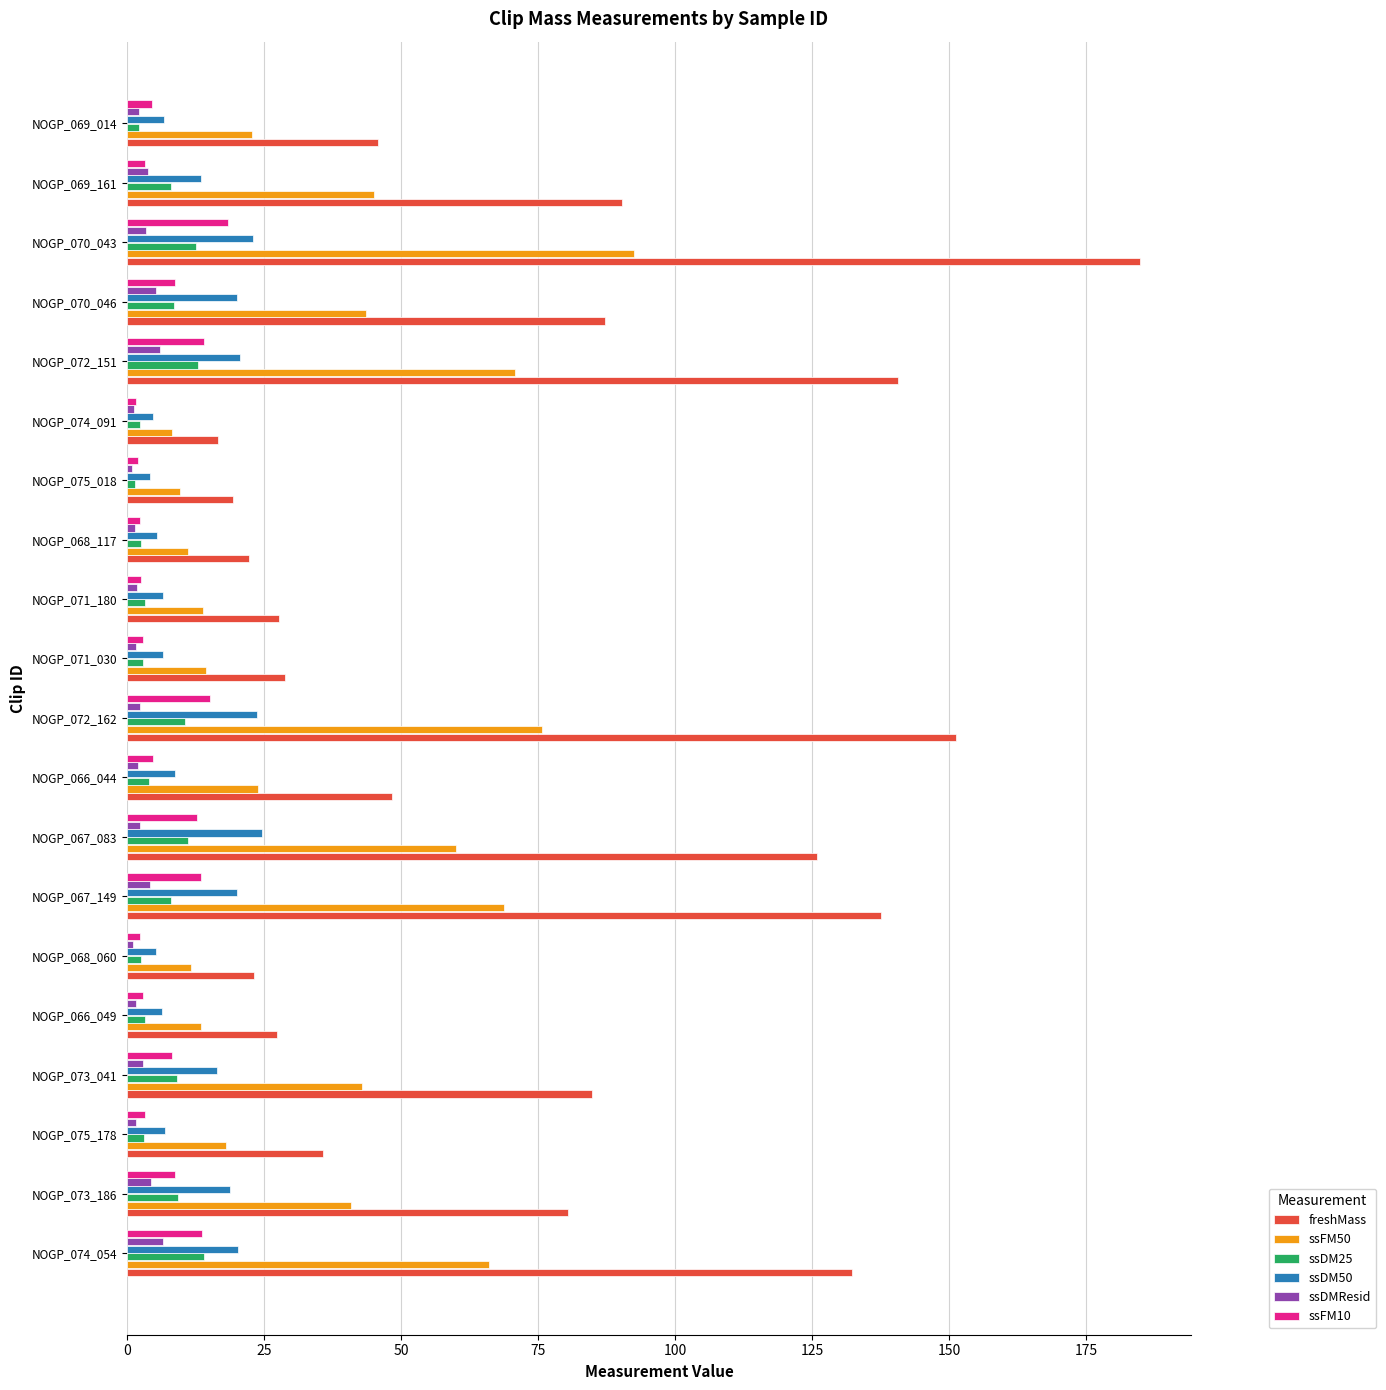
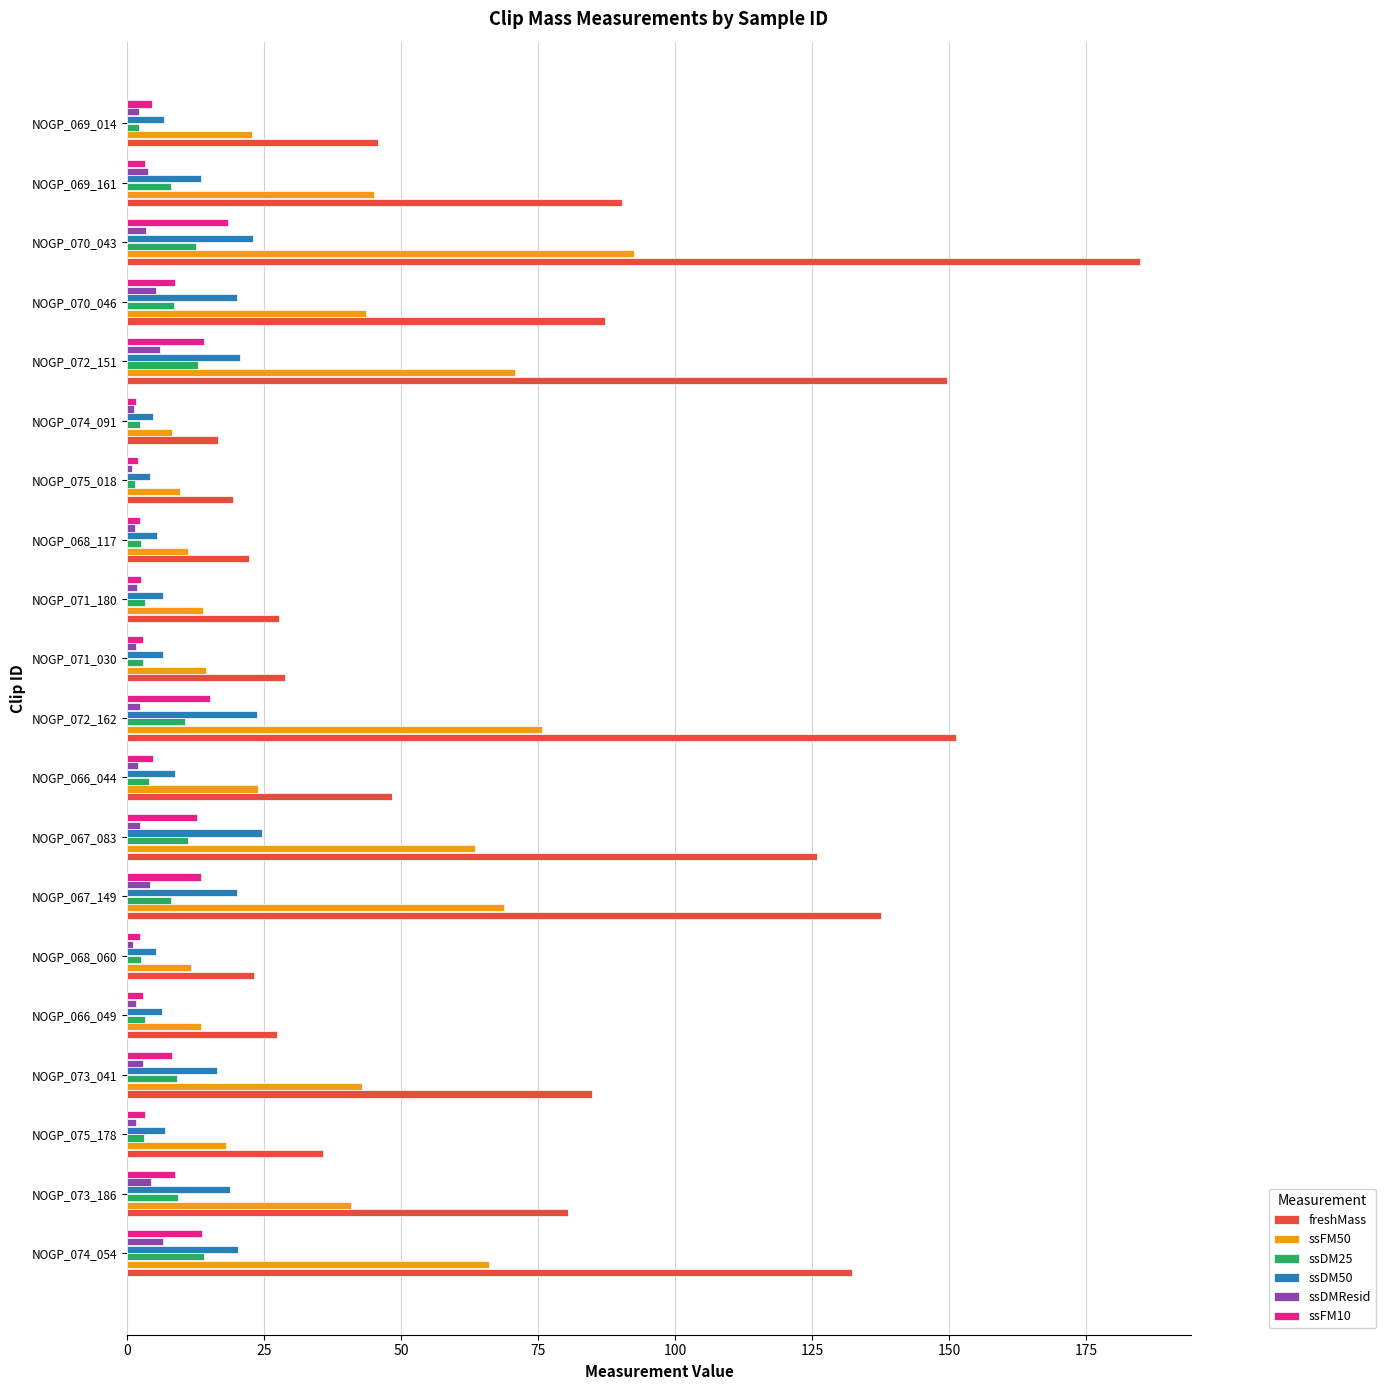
  {
    "freshMass": {
      "NOGP_069_014": 46,
      "NOGP_069_161": 90,
      "NOGP_070_043": 185,
      "NOGP_070_046": 87,
-     "NOGP_072_151": 141,
+     "NOGP_072_151": 150,
      "NOGP_074_091": 17,
      "NOGP_075_018": 19,
      "NOGP_068_117": 22,
      "NOGP_071_180": 28,
      "NOGP_071_030": 29,
      "NOGP_072_162": 151,
      "NOGP_066_044": 48,
      "NOGP_067_083": 126,
      "NOGP_067_149": 138,
      "NOGP_068_060": 23,
      "NOGP_066_049": 27,
      "NOGP_073_041": 85,
      "NOGP_075_178": 36,
      "NOGP_073_186": 80,
      "NOGP_074_054": 132
    },
    "ssFM50": {
      "NOGP_069_014": 23,
      "NOGP_069_161": 45,
      "NOGP_070_043": 92,
      "NOGP_070_046": 44,
      "NOGP_072_151": 71,
      "NOGP_074_091": 8,
      "NOGP_075_018": 10,
      "NOGP_068_117": 11,
      "NOGP_071_180": 14,
      "NOGP_071_030": 14,
      "NOGP_072_162": 76,
      "NOGP_066_044": 24,
-     "NOGP_067_083": 60,
+     "NOGP_067_083": 64,
      "NOGP_067_149": 69,
      "NOGP_068_060": 12,
      "NOGP_066_049": 14,
      "NOGP_073_041": 43,
      "NOGP_075_178": 18,
      "NOGP_073_186": 41,
      "NOGP_074_054": 66
    },
    "ssDM25": {
      "NOGP_069_014": 2,
      "NOGP_069_161": 8,
      "NOGP_070_043": 13,
      "NOGP_070_046": 9,
      "NOGP_072_151": 13,
      "NOGP_074_091": 2,
      "NOGP_075_018": 1,
      "NOGP_068_117": 3,
      "NOGP_071_180": 3,
      "NOGP_071_030": 3,
      "NOGP_072_162": 11,
      "NOGP_066_044": 4,
      "NOGP_067_083": 11,
      "NOGP_067_149": 8,
      "NOGP_068_060": 3,
      "NOGP_066_049": 3,
      "NOGP_073_041": 9,
      "NOGP_075_178": 3,
      "NOGP_073_186": 9,
      "NOGP_074_054": 14
    },
    "ssDM50": {
      "NOGP_069_014": 7,
      "NOGP_069_161": 14,
      "NOGP_070_043": 23,
      "NOGP_070_046": 20,
      "NOGP_072_151": 21,
      "NOGP_074_091": 5,
      "NOGP_075_018": 4,
      "NOGP_068_117": 5,
      "NOGP_071_180": 7,
      "NOGP_071_030": 7,
      "NOGP_072_162": 24,
      "NOGP_066_044": 9,
      "NOGP_067_083": 25,
      "NOGP_067_149": 20,
      "NOGP_068_060": 5,
      "NOGP_066_049": 6,
      "NOGP_073_041": 16,
      "NOGP_075_178": 7,
      "NOGP_073_186": 19,
      "NOGP_074_054": 20
    },
    "ssDMResid": {
      "NOGP_069_014": 2,
      "NOGP_069_161": 4,
      "NOGP_070_043": 4,
      "NOGP_070_046": 5,
      "NOGP_072_151": 6,
      "NOGP_074_091": 1,
      "NOGP_075_018": 1,
      "NOGP_068_117": 1,
      "NOGP_071_180": 2,
      "NOGP_071_030": 2,
      "NOGP_072_162": 2,
      "NOGP_066_044": 2,
      "NOGP_067_083": 2,
      "NOGP_067_149": 4,
      "NOGP_068_060": 1,
      "NOGP_066_049": 2,
      "NOGP_073_041": 3,
      "NOGP_075_178": 2,
      "NOGP_073_186": 4,
      "NOGP_074_054": 7
    },
    "ssFM10": {
      "NOGP_069_014": 5,
      "NOGP_069_161": 3,
      "NOGP_070_043": 18,
      "NOGP_070_046": 9,
      "NOGP_072_151": 14,
      "NOGP_074_091": 2,
      "NOGP_075_018": 2,
      "NOGP_068_117": 2,
      "NOGP_071_180": 3,
      "NOGP_071_030": 3,
      "NOGP_072_162": 15,
      "NOGP_066_044": 5,
      "NOGP_067_083": 13,
      "NOGP_067_149": 13,
      "NOGP_068_060": 2,
      "NOGP_066_049": 3,
      "NOGP_073_041": 8,
      "NOGP_075_178": 3,
      "NOGP_073_186": 9,
      "NOGP_074_054": 14
    }
  }
